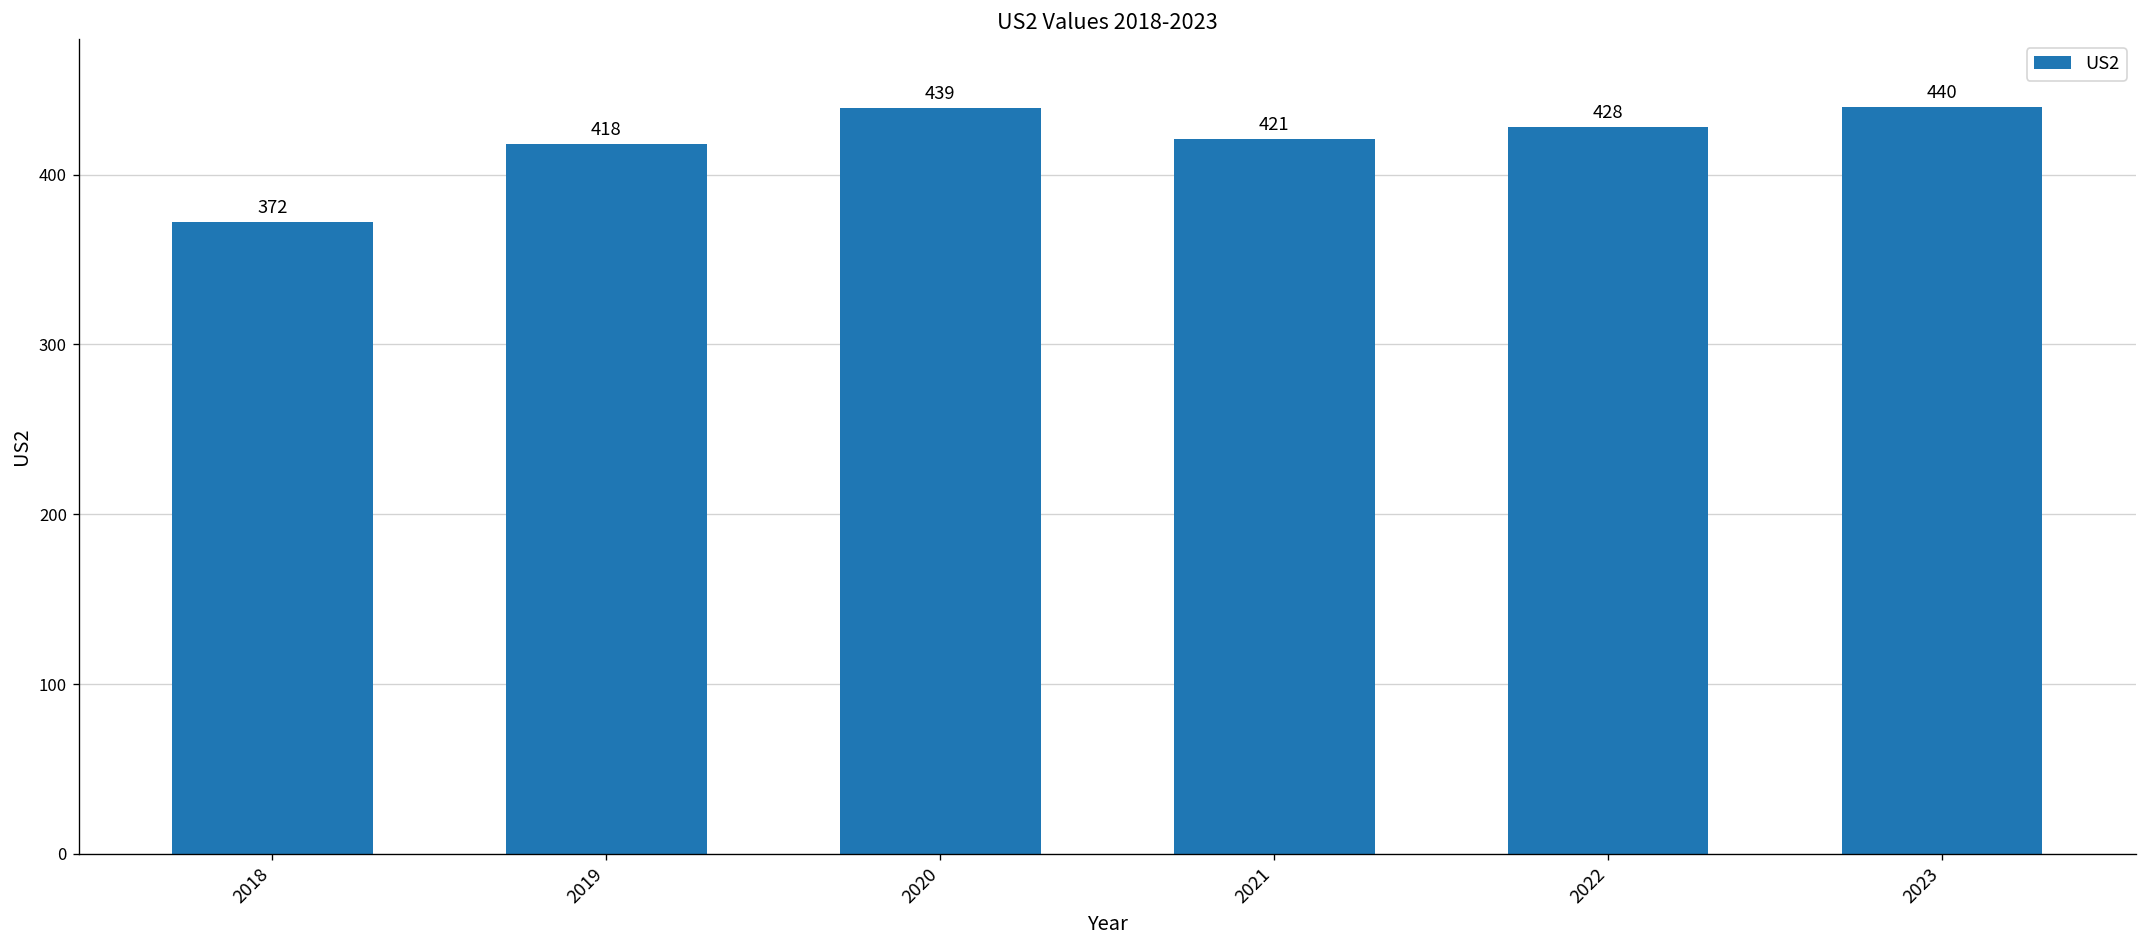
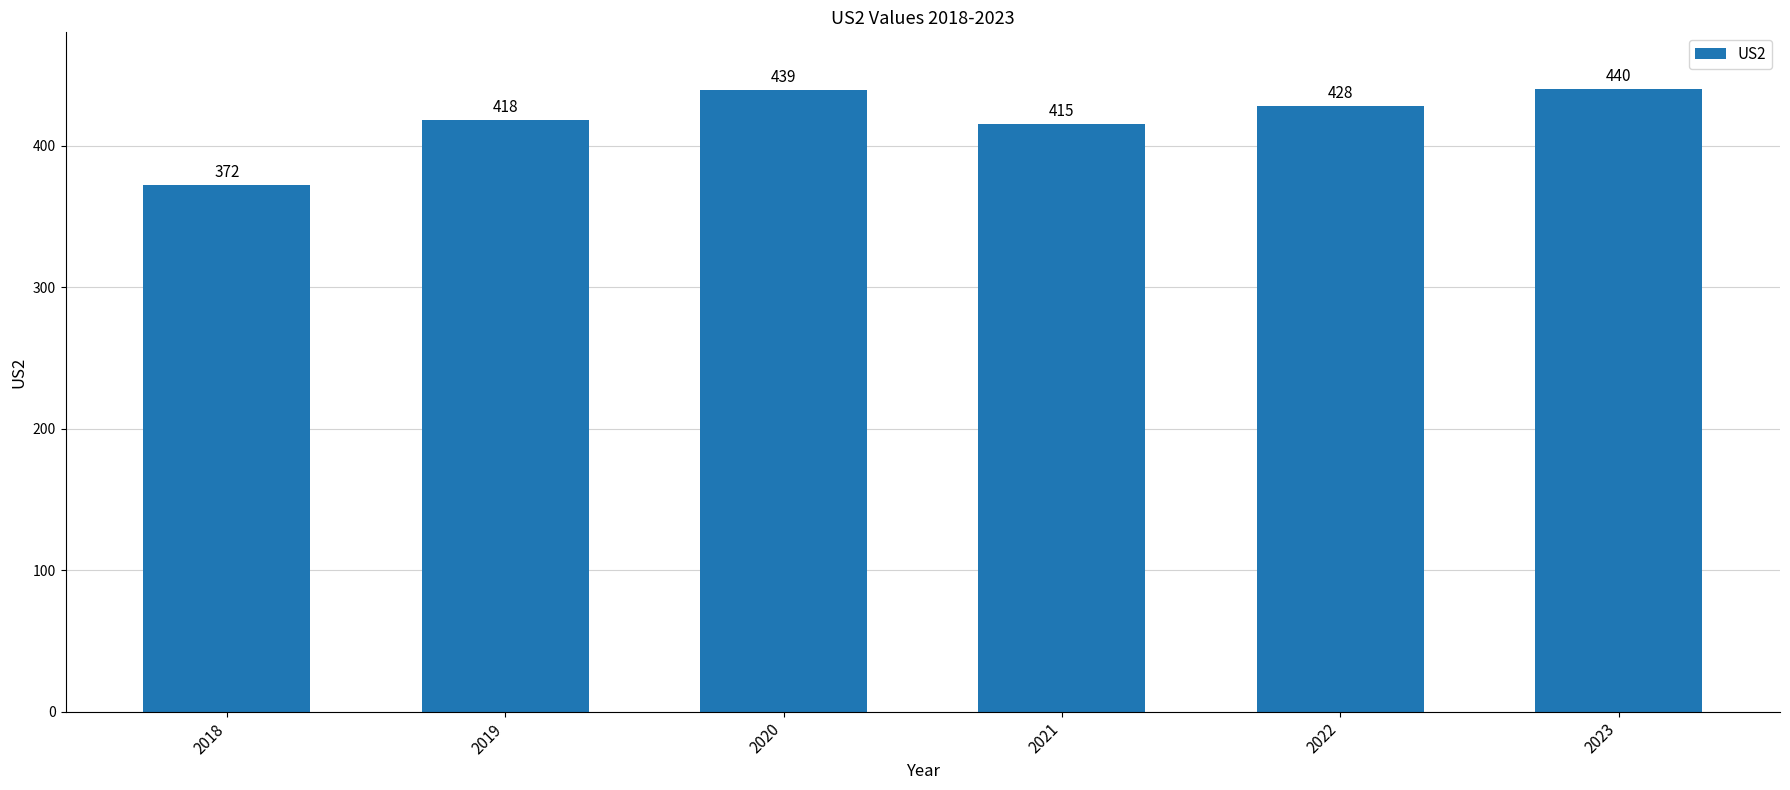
  {
    "2018": 372,
    "2019": 418,
    "2020": 439,
-   "2021": 421,
+   "2021": 415,
    "2022": 428,
    "2023": 440
  }
